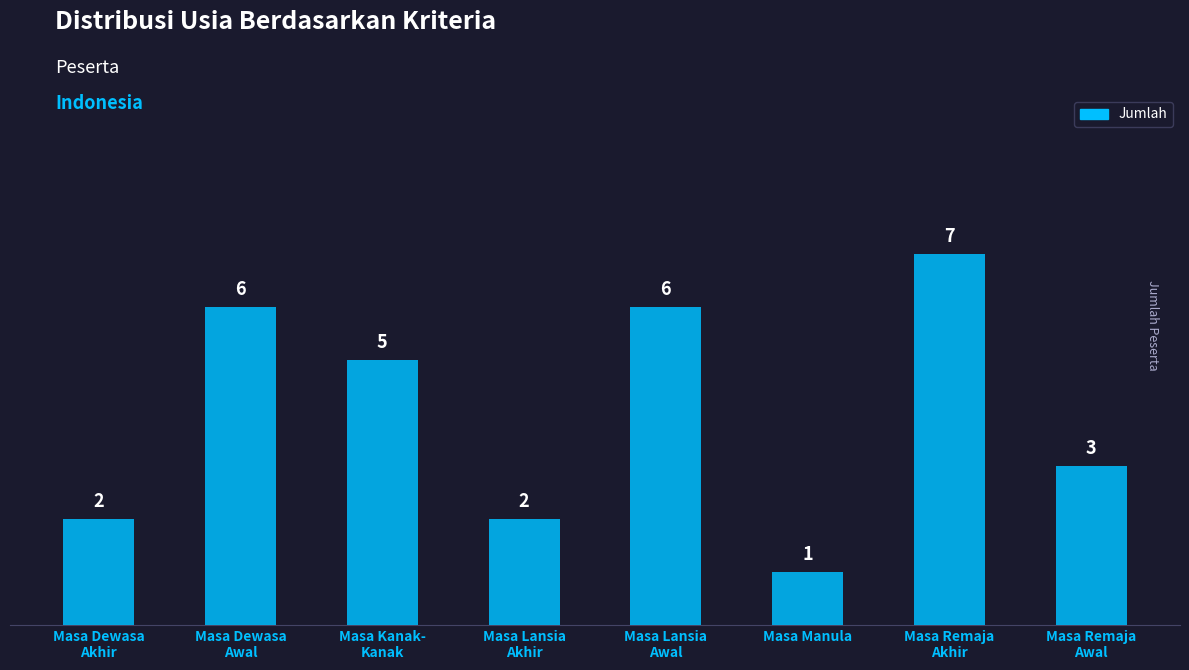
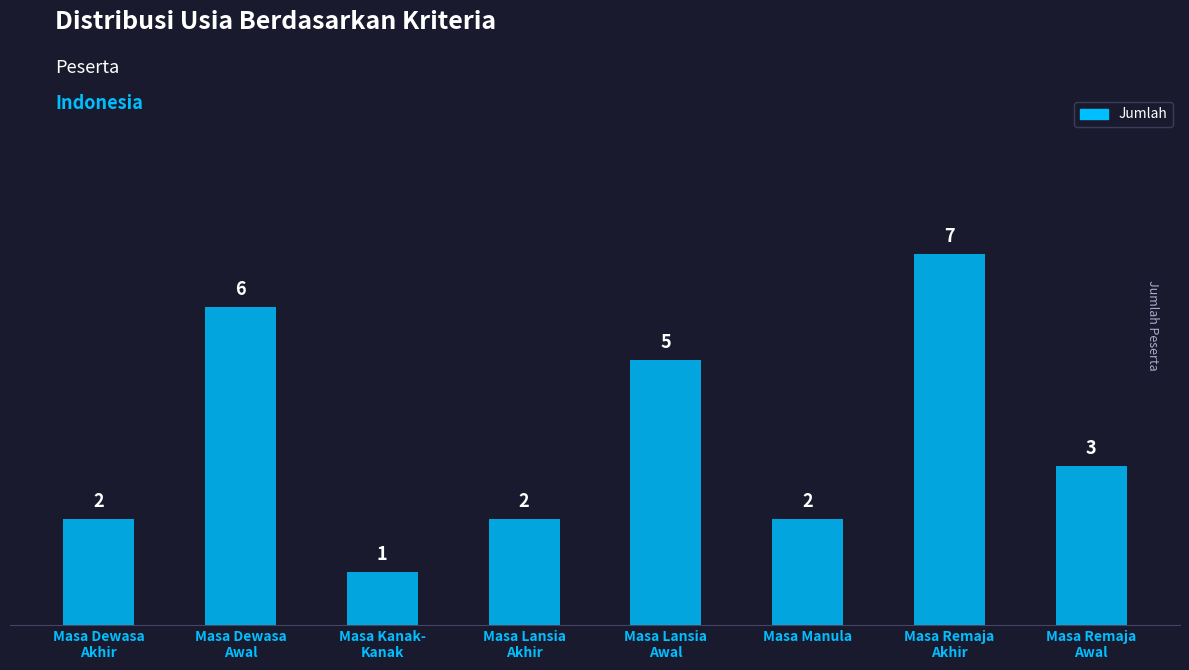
  {
    "Masa Dewasa Akhir": 2,
    "Masa Dewasa Awal": 6,
-   "Masa Kanak- Kanak": 5,
+   "Masa Kanak- Kanak": 1,
    "Masa Lansia Akhir": 2,
-   "Masa Lansia Awal": 6,
-   "Masa Manula": 1,
+   "Masa Lansia Awal": 5,
+   "Masa Manula": 2,
    "Masa Remaja Akhir": 7,
    "Masa Remaja Awal": 3
  }
